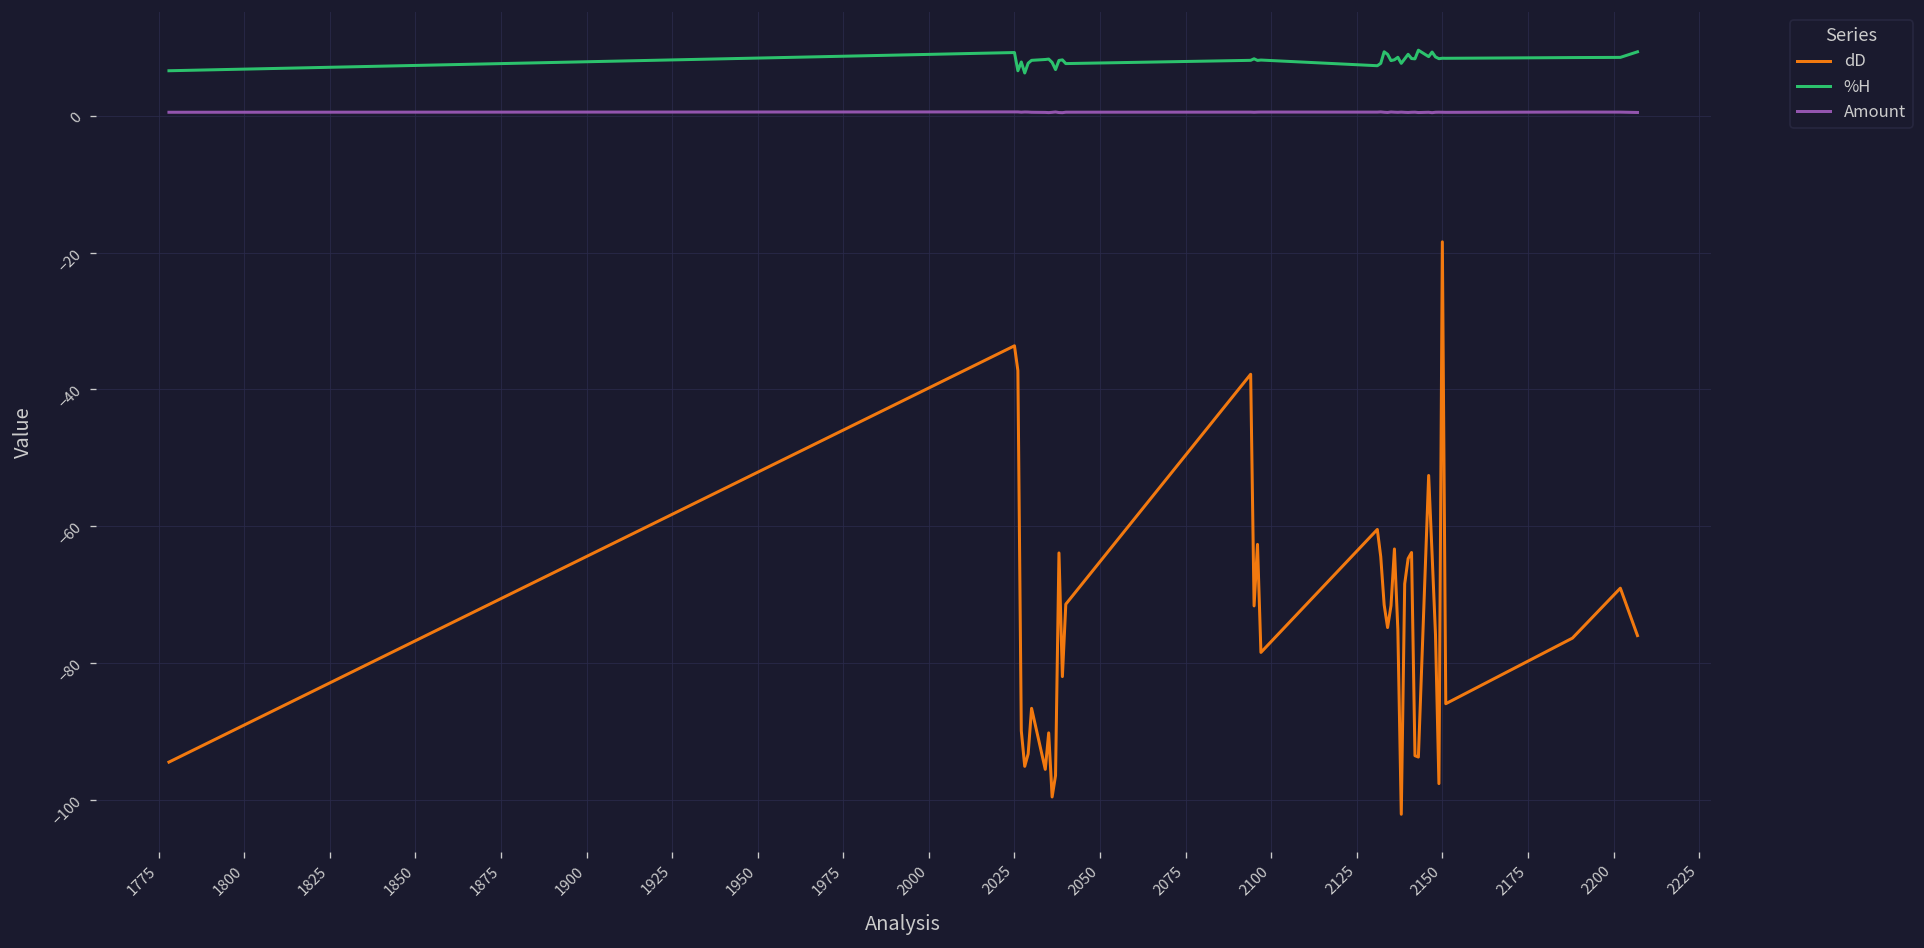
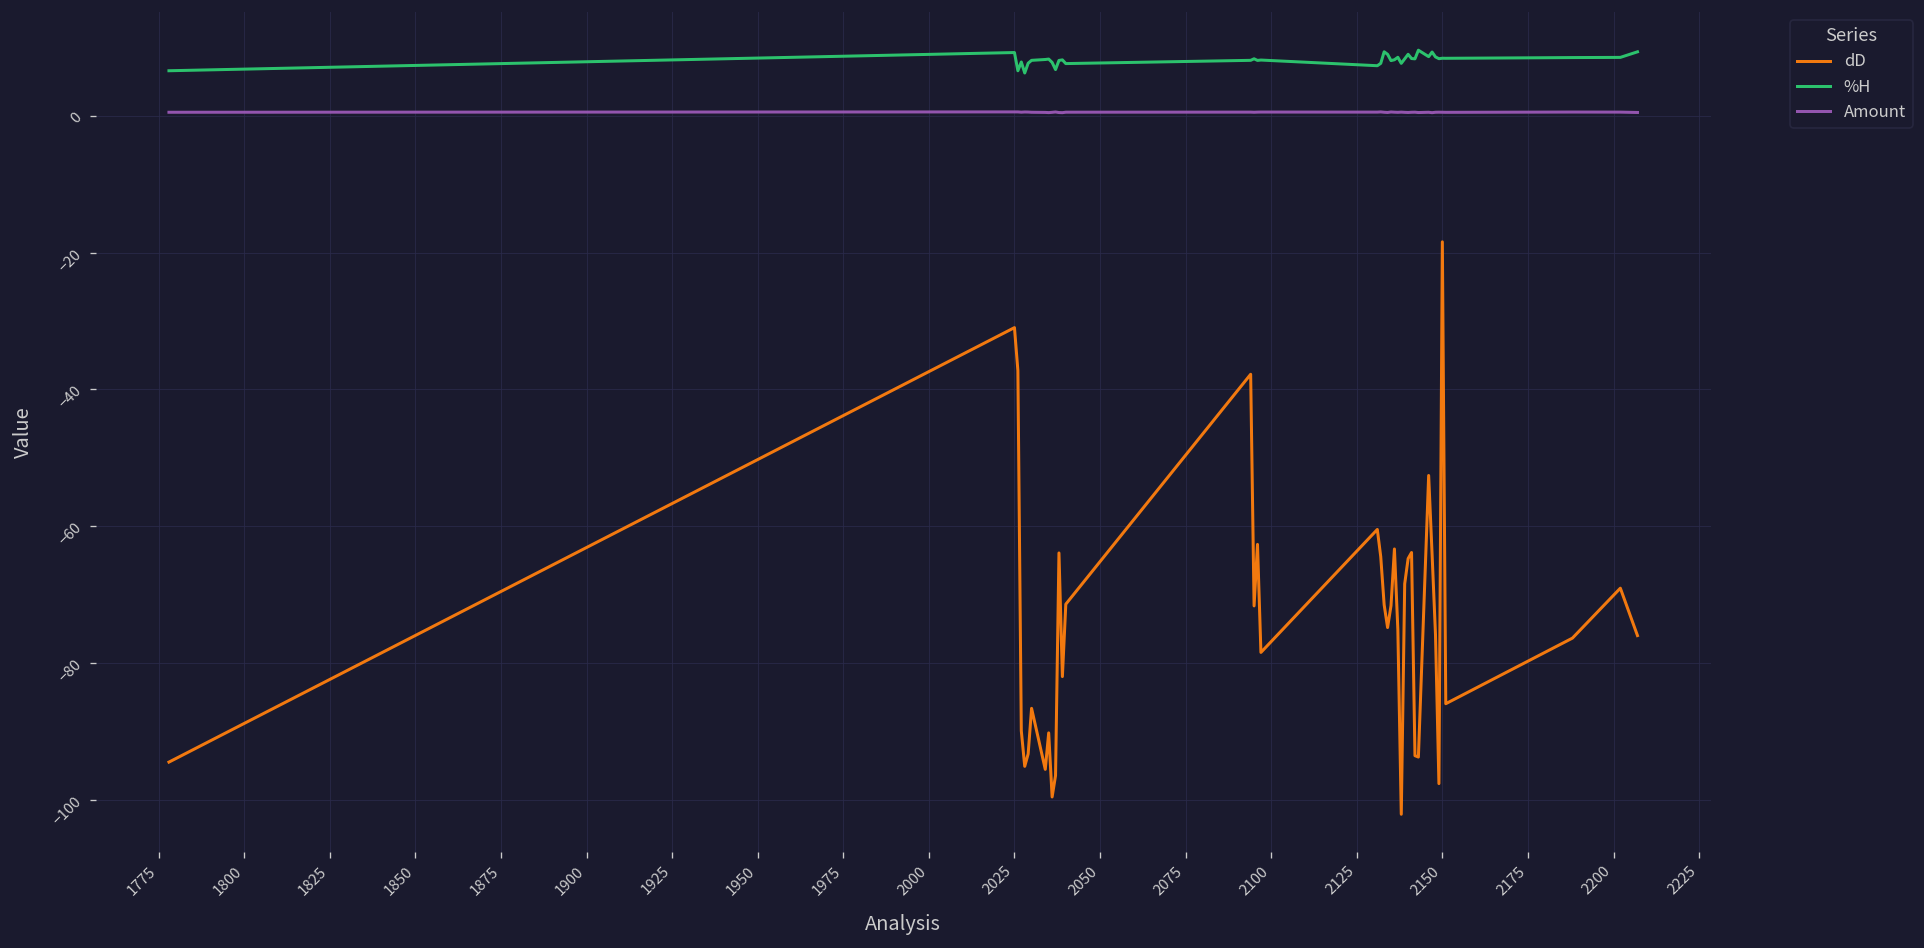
  {
    "dD": {
-     "2025": -34,
+     "2025": -31,
      "2150": -18
    },
    "%H": {
      "2025": 9,
      "2150": 8
    },
    "Amount": {
      "2025": 1,
      "2150": 1
    }
  }
